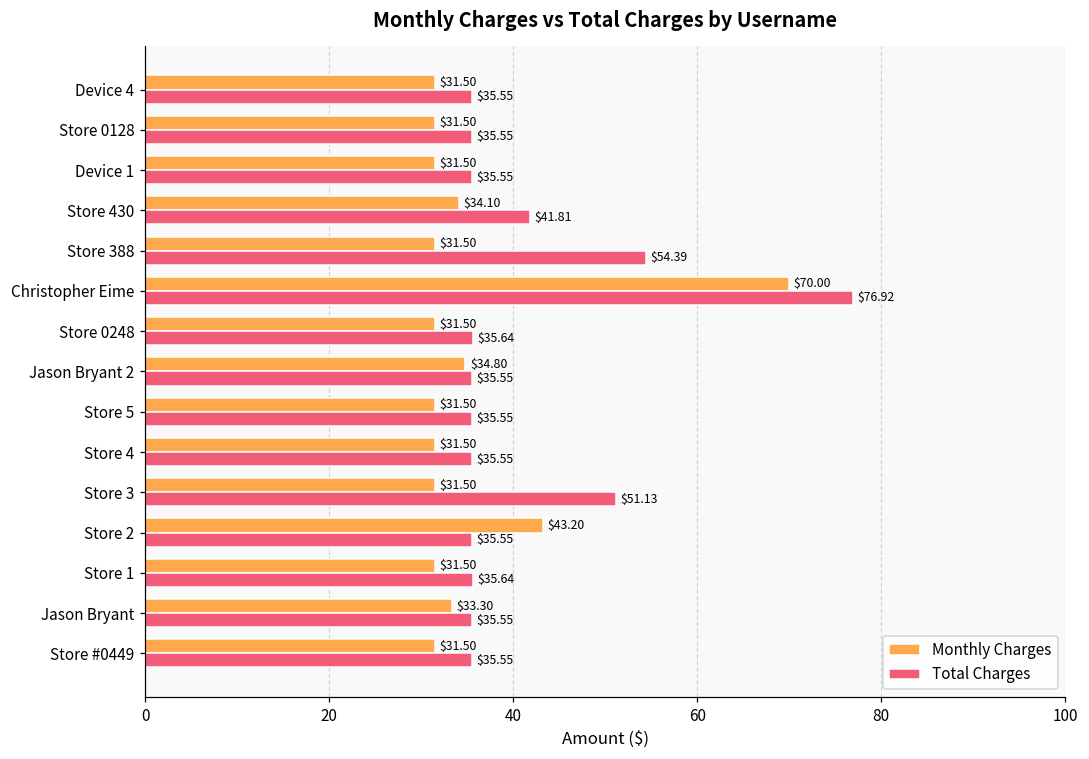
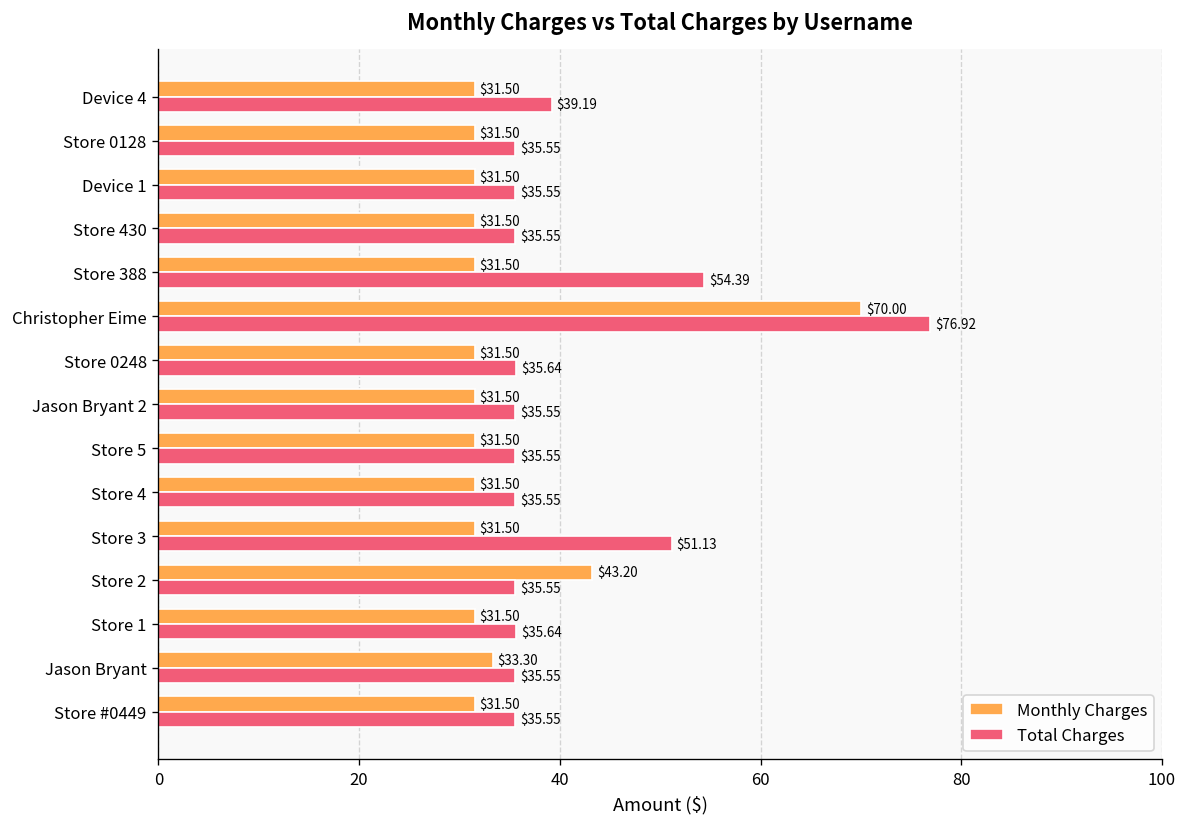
  {
    "Monthly Charges": {
      "Device 4": "$31.50",
      "Store 0128": "$31.50",
      "Device 1": "$31.50",
-     "Store 430": "$34.10",
+     "Store 430": "$31.50",
      "Store 388": "$31.50",
      "Christopher Eime": "$70.00",
      "Store 0248": "$31.50",
-     "Jason Bryant 2": "$34.80",
+     "Jason Bryant 2": "$31.50",
      "Store 5": "$31.50",
      "Store 4": "$31.50",
      "Store 3": "$31.50",
      "Store 2": "$43.20",
      "Store 1": "$31.50",
      "Jason Bryant": "$33.30",
      "Store #0449": "$31.50"
    },
    "Total Charges": {
-     "Device 4": "$35.55",
+     "Device 4": "$39.19",
      "Store 0128": "$35.55",
      "Device 1": "$35.55",
-     "Store 430": "$41.81",
+     "Store 430": "$35.55",
      "Store 388": "$54.39",
      "Christopher Eime": "$76.92",
      "Store 0248": "$35.64",
      "Jason Bryant 2": "$35.55",
      "Store 5": "$35.55",
      "Store 4": "$35.55",
      "Store 3": "$51.13",
      "Store 2": "$35.55",
      "Store 1": "$35.64",
      "Jason Bryant": "$35.55",
      "Store #0449": "$35.55"
    }
  }
